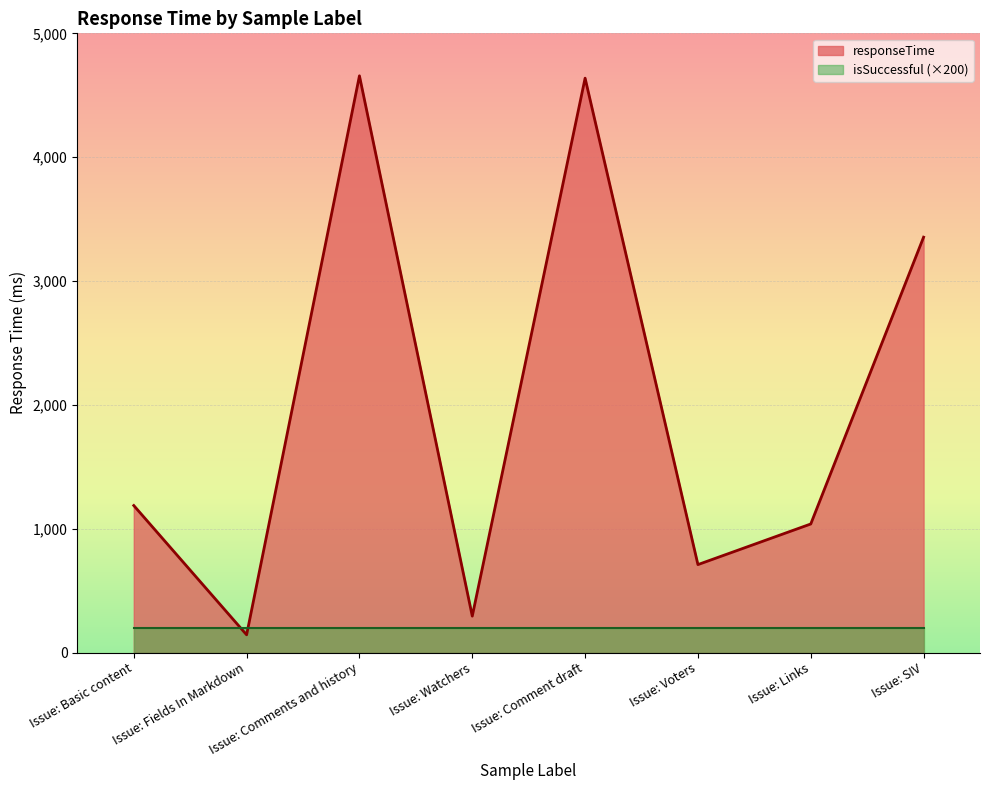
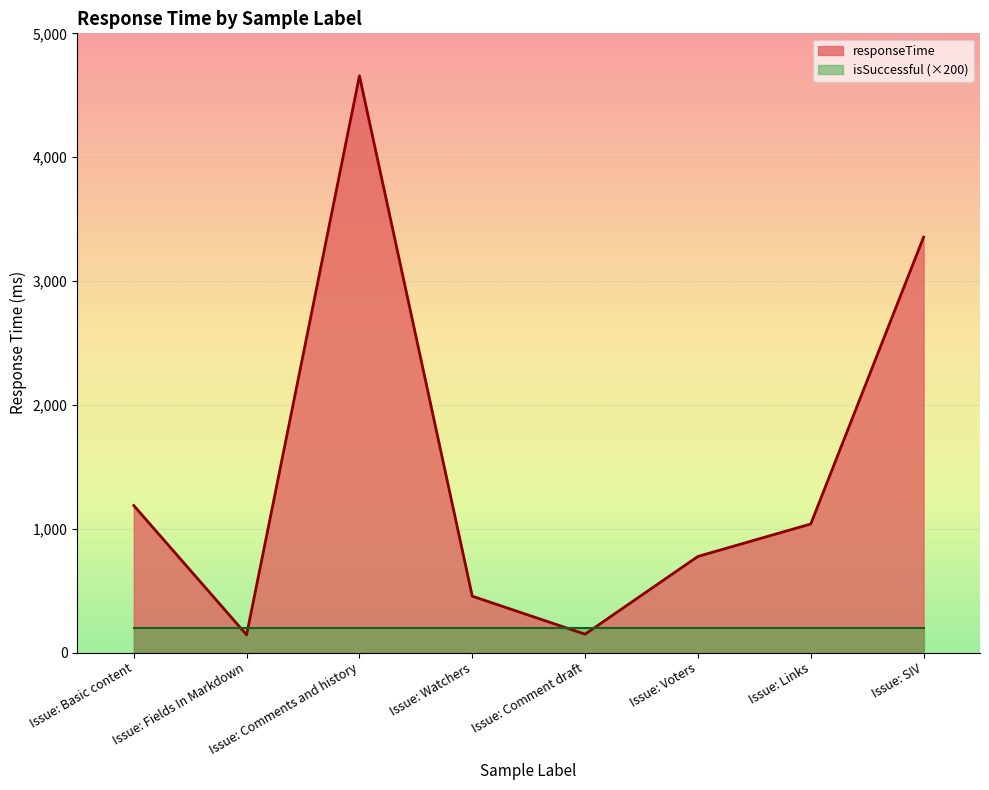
  {
    "responseTime": {
      "Issue: Basic content": "1,190",
      "Issue: Fields In Markdown": "140",
      "Issue: Comments and history": "4,660",
-     "Issue: Watchers": "290",
-     "Issue: Comment draft": "4,640",
-     "Issue: Voters": "710",
+     "Issue: Watchers": "460",
+     "Issue: Comment draft": "150",
+     "Issue: Voters": "780",
      "Issue: Links": "1,040",
      "Issue: SIV": "3,350"
    },
    "isSuccessful (×200)": {
      "Issue: Basic content": "200",
      "Issue: Fields In Markdown": "200",
      "Issue: Comments and history": "200",
      "Issue: Watchers": "200",
      "Issue: Comment draft": "200",
      "Issue: Voters": "200",
      "Issue: Links": "200",
      "Issue: SIV": "200"
    }
  }
